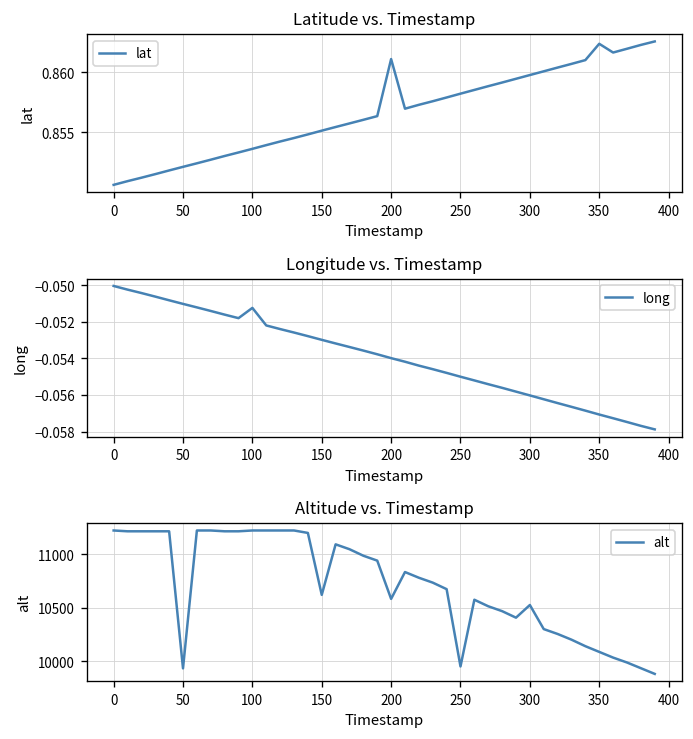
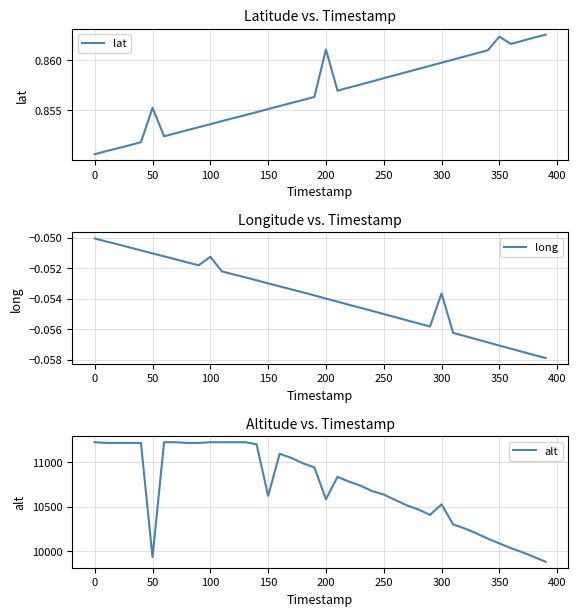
  {
    "Latitude vs. Timestamp": {
      "0": 0.8506,
-     "50": 0.8521,
+     "50": 0.8553,
      "100": 0.8536,
      "150": 0.8551,
      "200": 0.8611,
      "250": 0.8582,
      "300": 0.8598,
      "350": 0.8624
    },
    "Longitude vs. Timestamp": {
      "0": -0.0500,
      "50": -0.0510,
      "100": -0.0512,
      "150": -0.0530,
      "200": -0.0540,
      "250": -0.0550,
-     "300": -0.0560,
+     "300": -0.0537,
      "350": -0.0571
    },
    "Altitude vs. Timestamp": {
      "0": 11200,
      "50": 9900,
      "100": 11200,
      "150": 10600,
      "200": 10600,
-     "250": 10000,
+     "250": 10600,
      "300": 10500,
      "350": 10100
    }
  }
